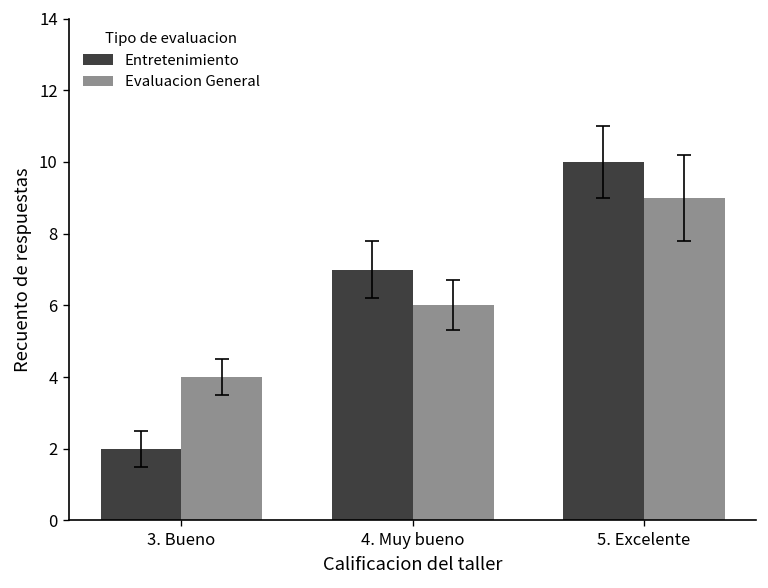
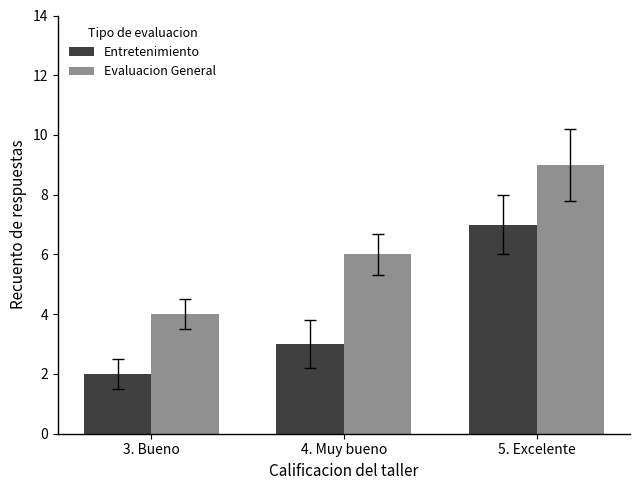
  {
    "Entretenimiento": {
      "3. Bueno": 2,
-     "4. Muy bueno": 7,
-     "5. Excelente": 10
+     "4. Muy bueno": 3,
+     "5. Excelente": 7
    },
    "Evaluacion General": {
      "3. Bueno": 4,
      "4. Muy bueno": 6,
      "5. Excelente": 9
    }
  }
